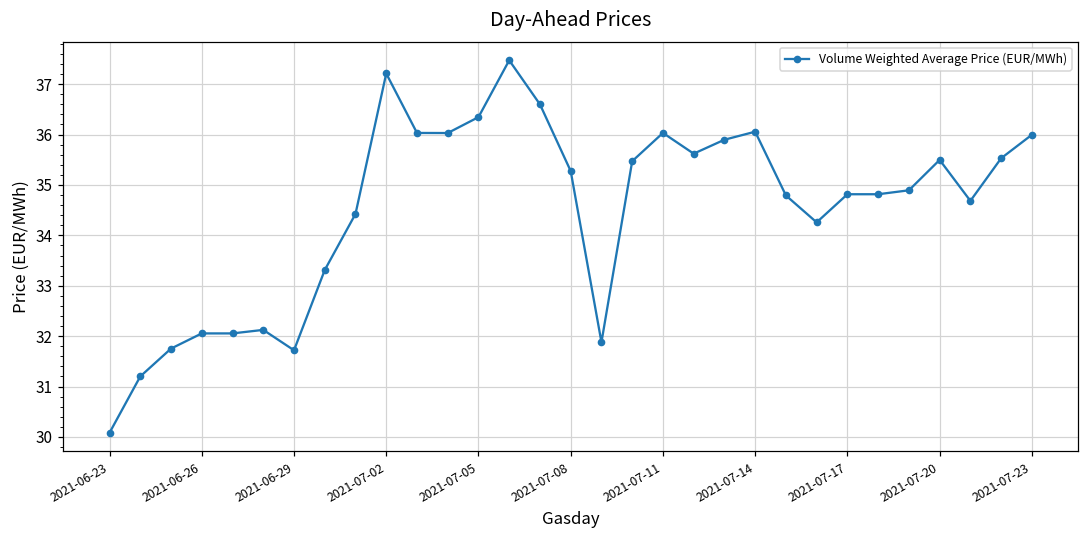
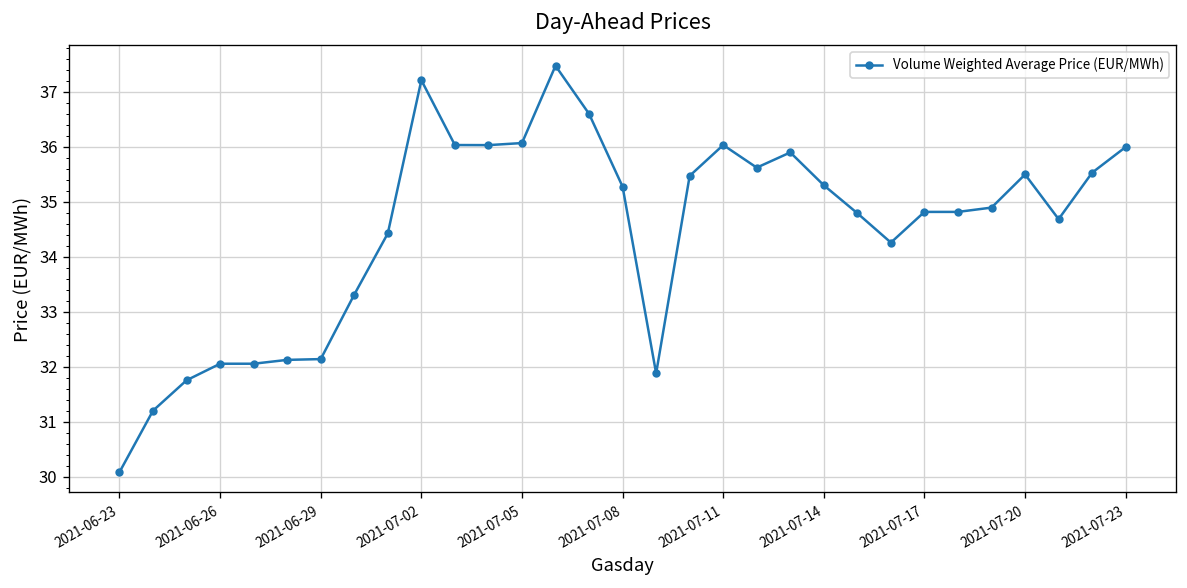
  {
    "2021-06-23": 30.1,
    "2021-06-26": 32.1,
-   "2021-06-29": 31.7,
+   "2021-06-29": 32.1,
    "2021-07-02": 37.2,
-   "2021-07-05": 36.3,
+   "2021-07-05": 36.1,
    "2021-07-08": 35.3,
    "2021-07-11": 36.0,
-   "2021-07-14": 36.1,
+   "2021-07-14": 35.3,
    "2021-07-17": 34.8,
    "2021-07-20": 35.5,
    "2021-07-23": 36.0
  }
